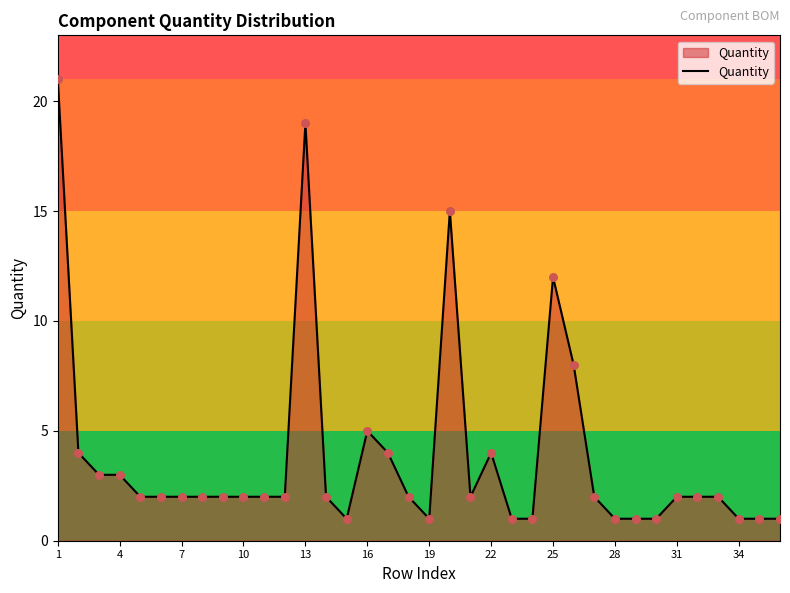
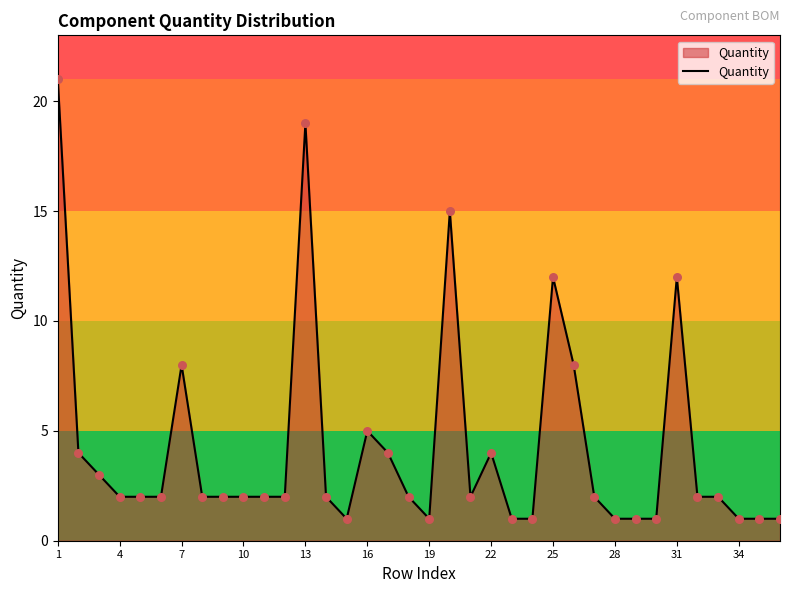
  {
    "1": 21,
-   "4": 3,
-   "7": 2,
+   "4": 2,
+   "7": 8,
    "10": 2,
    "13": 19,
    "16": 5,
    "19": 1,
    "22": 4,
    "25": 12,
    "28": 1,
-   "31": 2,
+   "31": 12,
    "34": 1
  }
